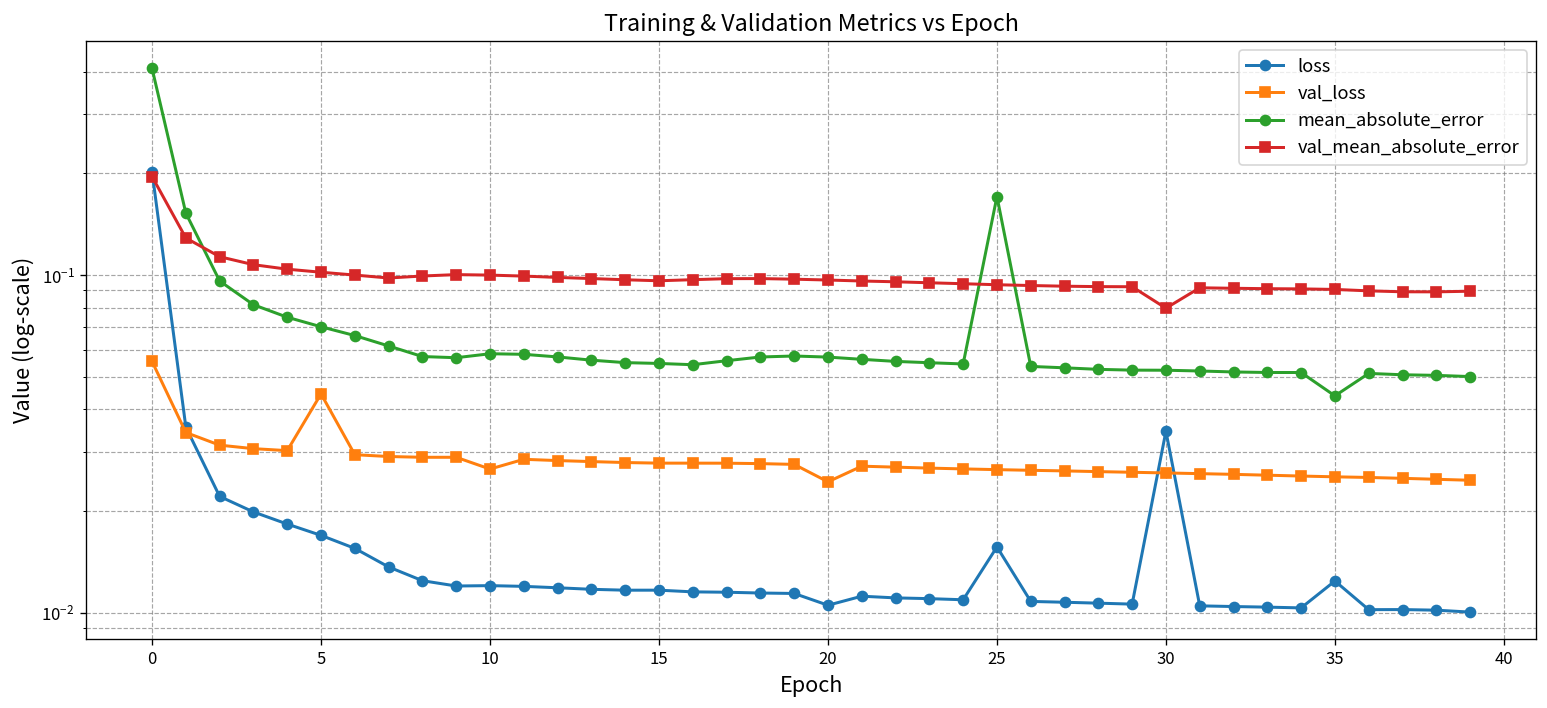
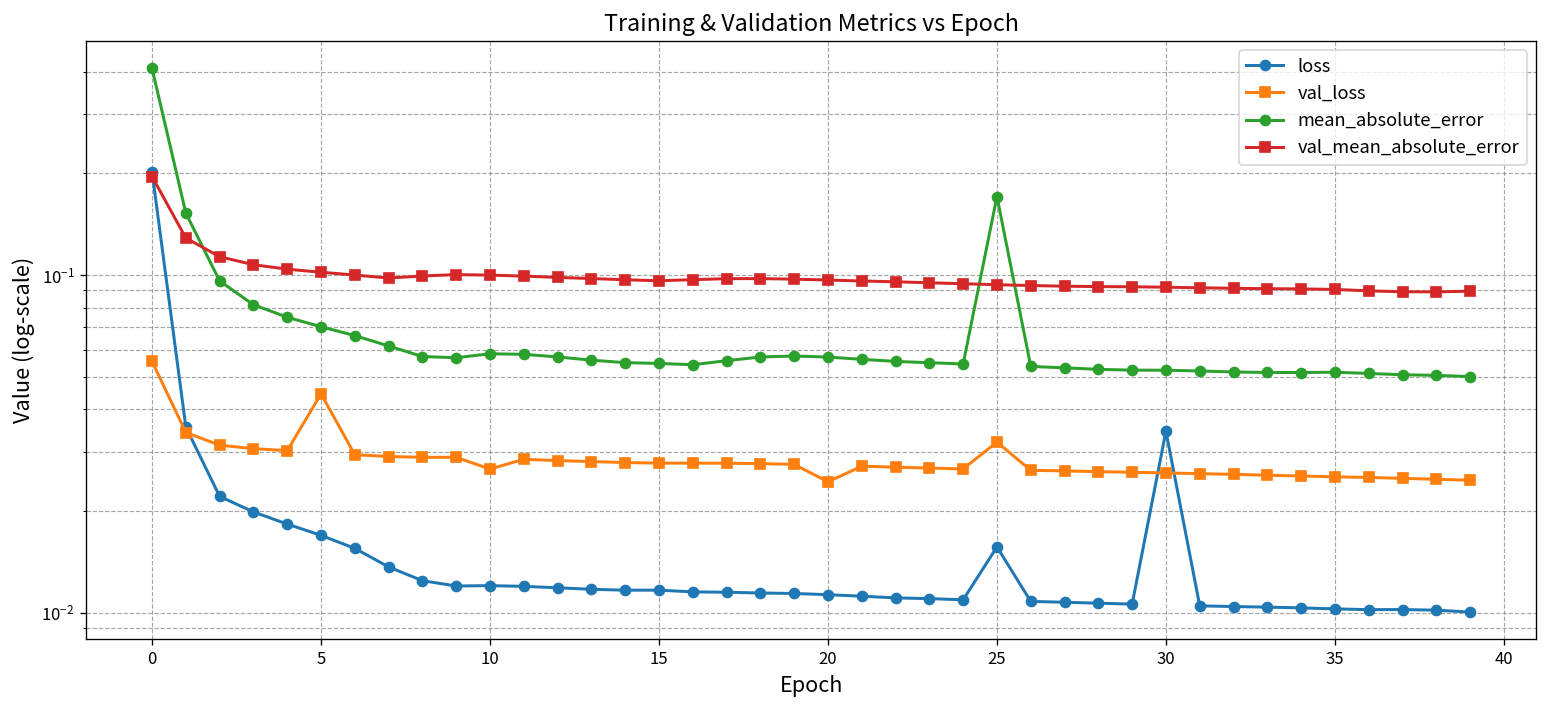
  {
    "loss": {
      "0": 0.20,
      "5": 0.017,
      "10": 0.0120,
      "15": 0.0117,
-     "20": 0.0105,
+     "20": 0.0113,
      "25": 0.016,
      "30": 0.034,
-     "35": 0.012
+     "35": 0.0103
    },
    "val_loss": {
      "0": 0.055,
      "5": 0.044,
      "10": 0.027,
      "15": 0.028,
      "20": 0.024,
-     "25": 0.027,
+     "25": 0.032,
      "30": 0.026,
      "35": 0.025
    },
    "mean_absolute_error": {
      "0": 0.41,
      "5": 0.070,
      "10": 0.058,
      "15": 0.055,
      "20": 0.057,
      "25": 0.17,
      "30": 0.052,
-     "35": 0.044
+     "35": 0.052
    },
    "val_mean_absolute_error": {
      "0": 0.20,
      "5": 0.102,
      "10": 0.100,
      "15": 0.096,
      "20": 0.097,
      "25": 0.094,
-     "30": 0.080,
+     "30": 0.092,
      "35": 0.091
    }
  }
